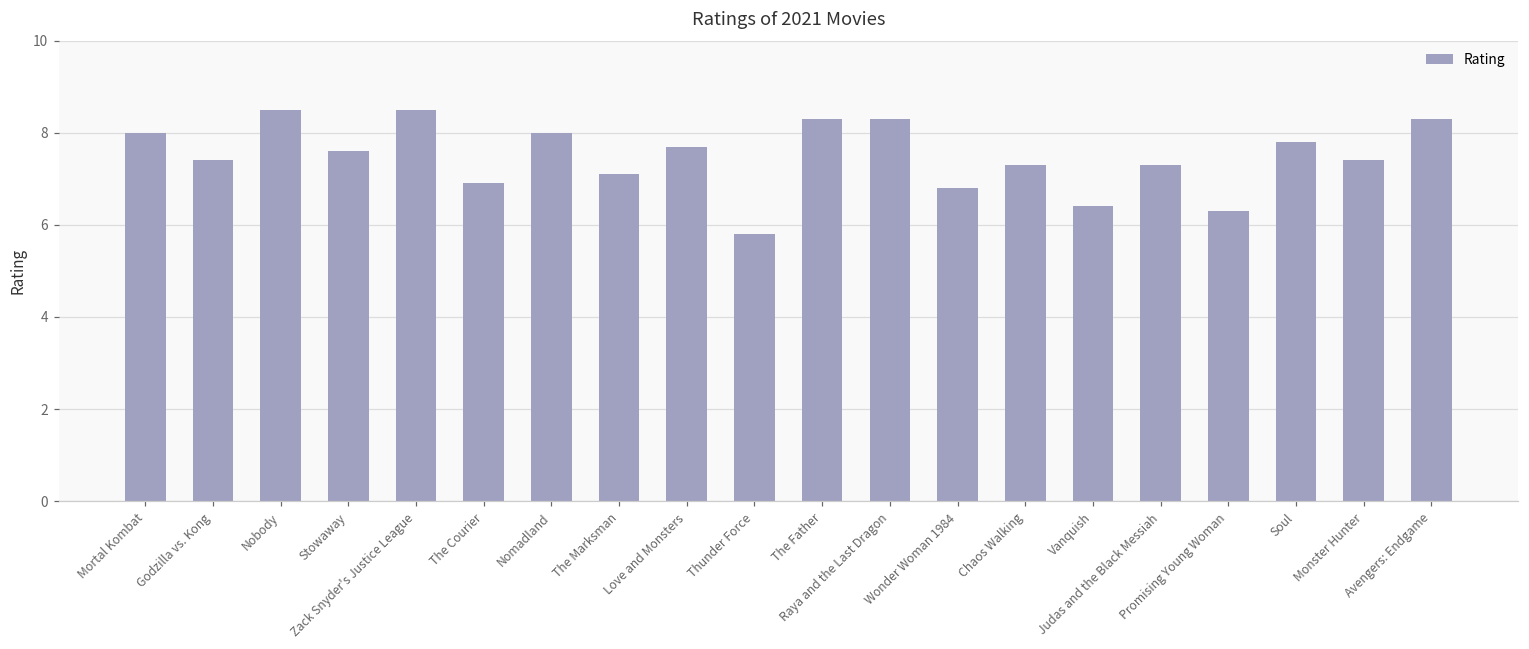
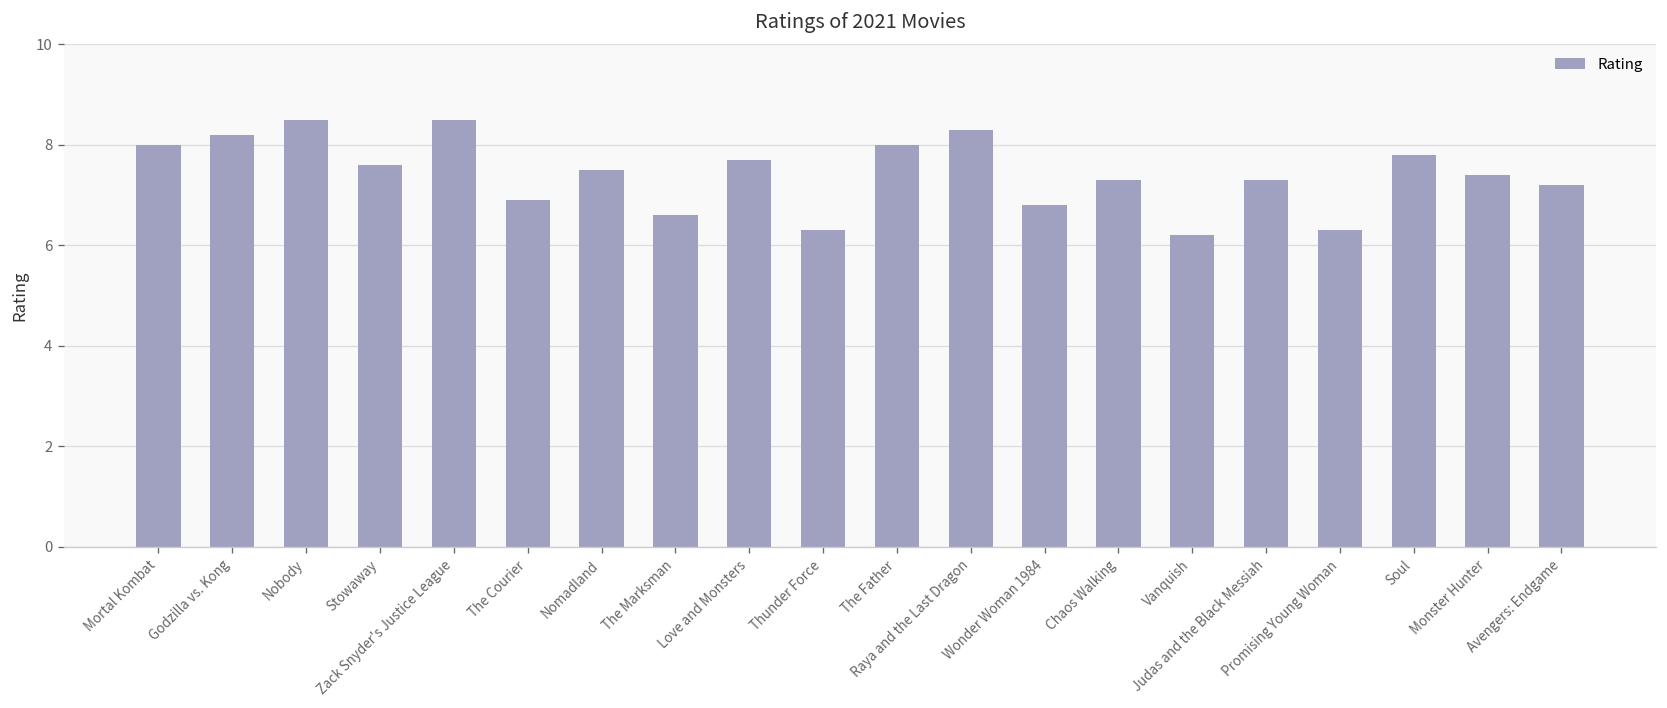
  {
    "Mortal Kombat": 8.0,
-   "Godzilla vs. Kong": 7.4,
+   "Godzilla vs. Kong": 8.2,
    "Nobody": 8.5,
    "Stowaway": 7.6,
    "Zack Snyder's Justice League": 8.5,
    "The Courier": 6.9,
-   "Nomadland": 8.0,
-   "The Marksman": 7.1,
+   "Nomadland": 7.5,
+   "The Marksman": 6.6,
    "Love and Monsters": 7.7,
-   "Thunder Force": 5.8,
-   "The Father": 8.3,
+   "Thunder Force": 6.3,
+   "The Father": 8.0,
    "Raya and the Last Dragon": 8.3,
    "Wonder Woman 1984": 6.8,
    "Chaos Walking": 7.3,
-   "Vanquish": 6.4,
+   "Vanquish": 6.2,
    "Judas and the Black Messiah": 7.3,
    "Promising Young Woman": 6.3,
    "Soul": 7.8,
    "Monster Hunter": 7.4,
-   "Avengers: Endgame": 8.3
+   "Avengers: Endgame": 7.2
  }
